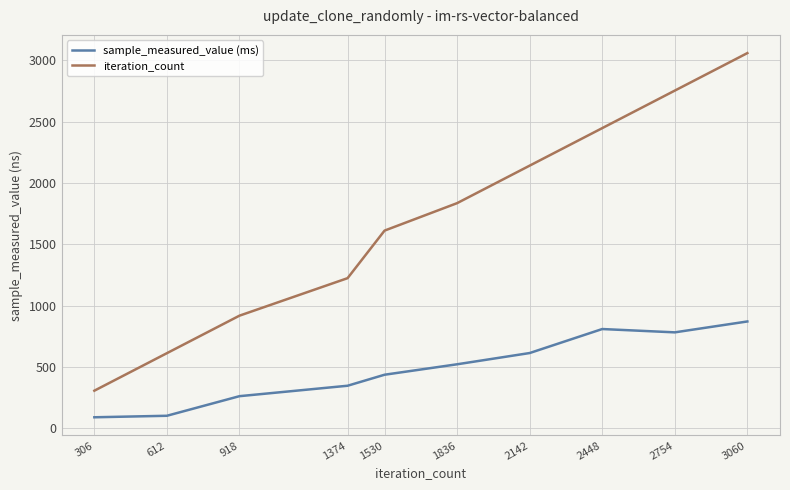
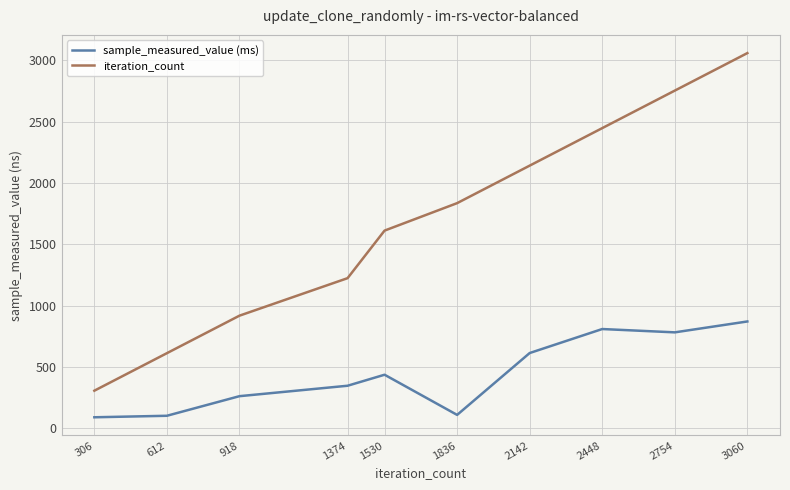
  {
    "sample_measured_value (ms)": {
      "306": 90,
      "612": 100,
      "918": 260,
      "1374": 350,
      "1530": 440,
-     "1836": 520,
+     "1836": 110,
      "2142": 610,
      "2448": 810,
      "2754": 780,
      "3060": 870
    },
    "iteration_count": {
      "306": 310,
      "612": 610,
      "918": 920,
      "1374": 1220,
      "1530": 1610,
      "1836": 1840,
      "2142": 2140,
      "2448": 2450,
      "2754": 2750,
      "3060": 3060
    }
  }
